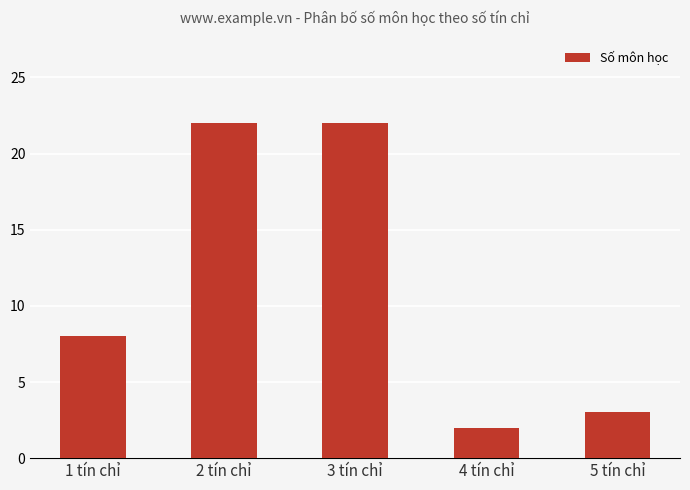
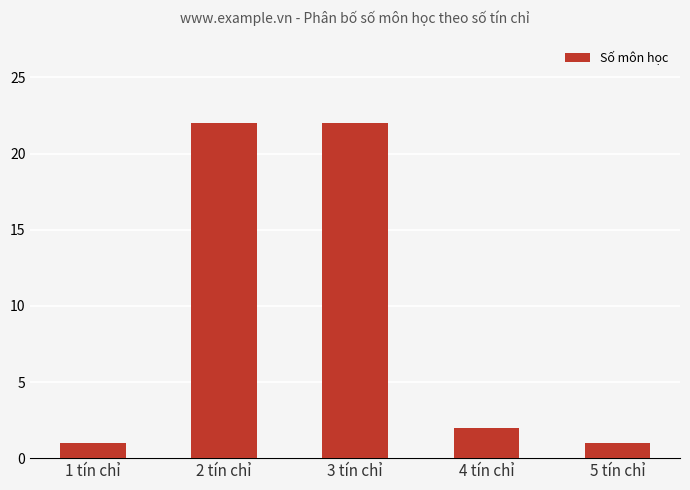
  {
-   "1 tín chỉ": 8,
+   "1 tín chỉ": 1,
    "2 tín chỉ": 22,
    "3 tín chỉ": 22,
    "4 tín chỉ": 2,
-   "5 tín chỉ": 3
+   "5 tín chỉ": 1
  }
